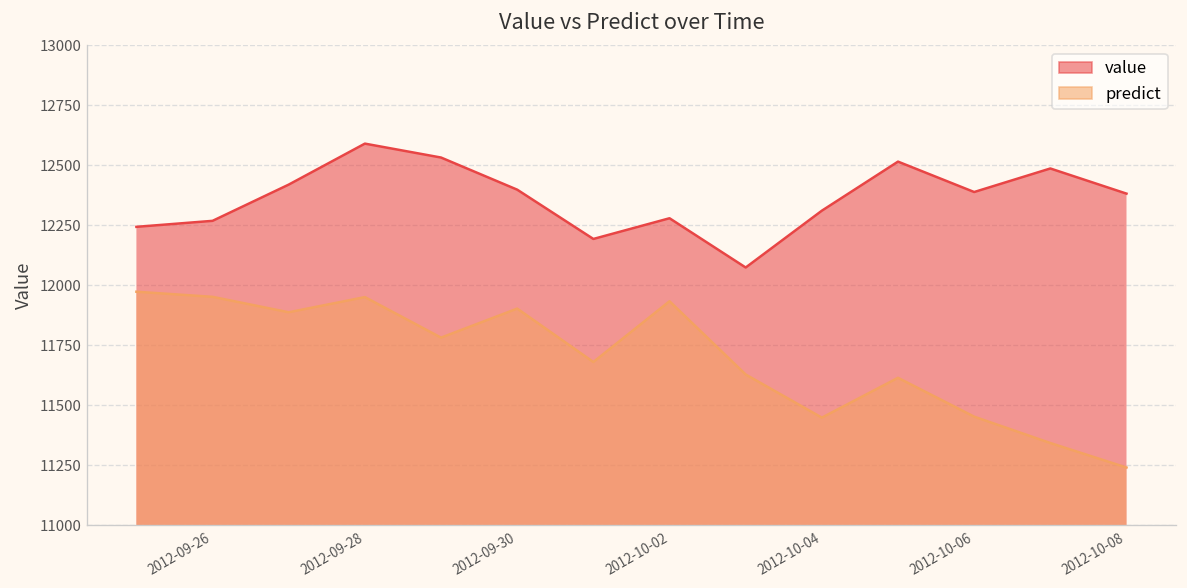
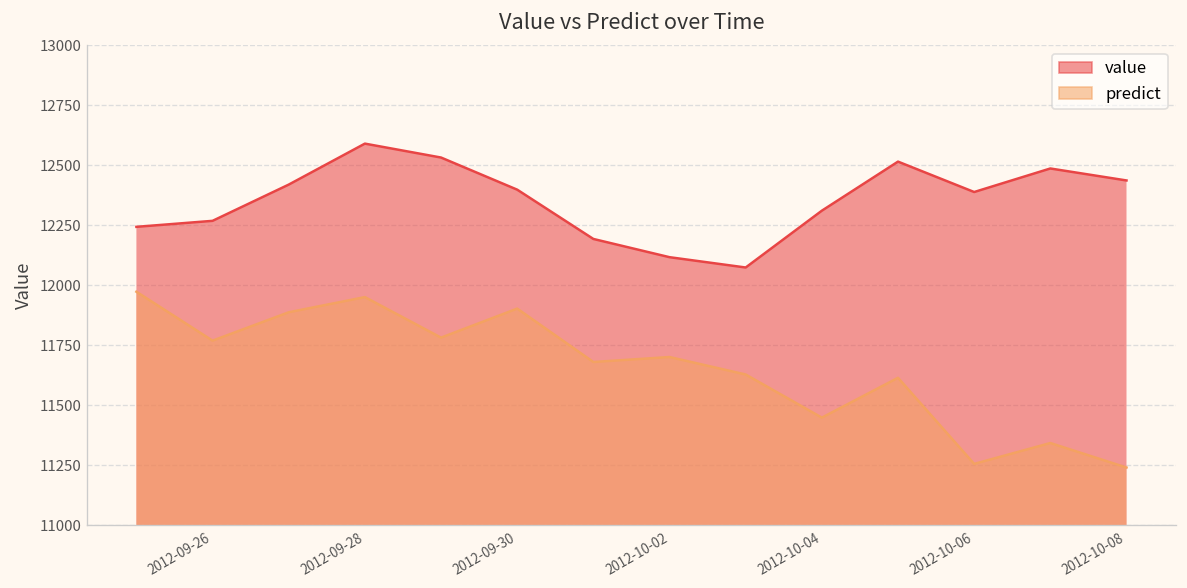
  {
    "value": {
      "2012-09-26": 12270,
      "2012-09-28": 12590,
      "2012-09-30": 12400,
-     "2012-10-02": 12280,
+     "2012-10-02": 12120,
      "2012-10-04": 12310,
      "2012-10-06": 12390,
-     "2012-10-08": 12380
+     "2012-10-08": 12440
    },
    "predict": {
-     "2012-09-26": 11950,
+     "2012-09-26": 11770,
      "2012-09-28": 11950,
      "2012-09-30": 11900,
-     "2012-10-02": 11930,
+     "2012-10-02": 11700,
      "2012-10-04": 11450,
-     "2012-10-06": 11450,
+     "2012-10-06": 11260,
      "2012-10-08": 11240
    }
  }
